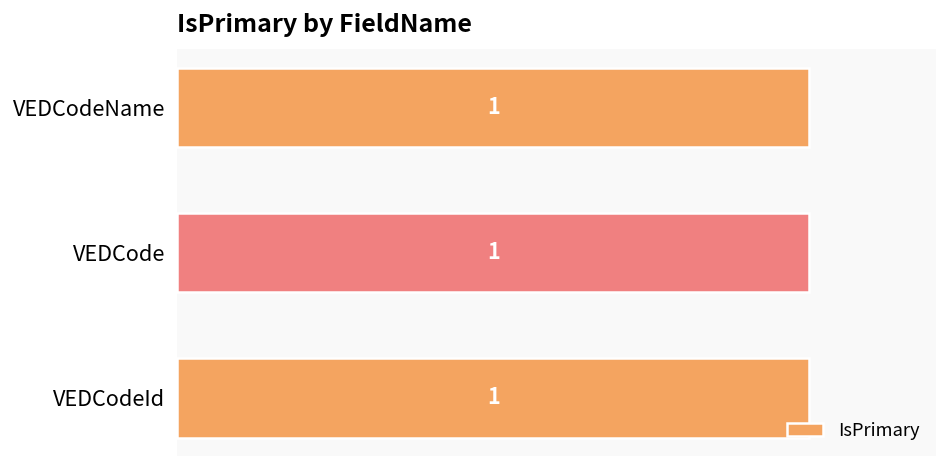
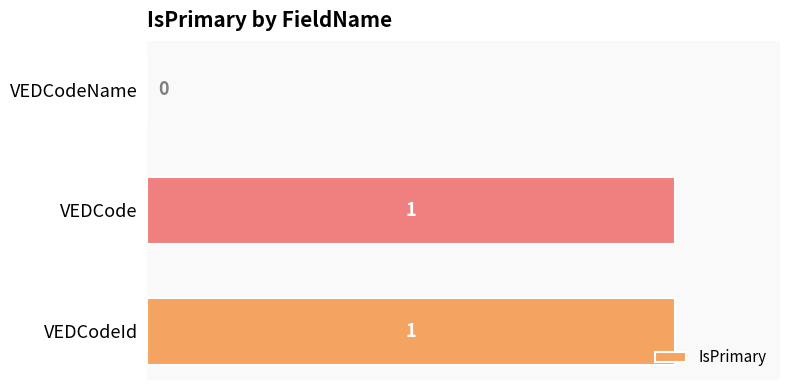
  {
-   "VEDCodeName": 1,
+   "VEDCodeName": 0,
    "VEDCode": 1,
    "VEDCodeId": 1
  }
